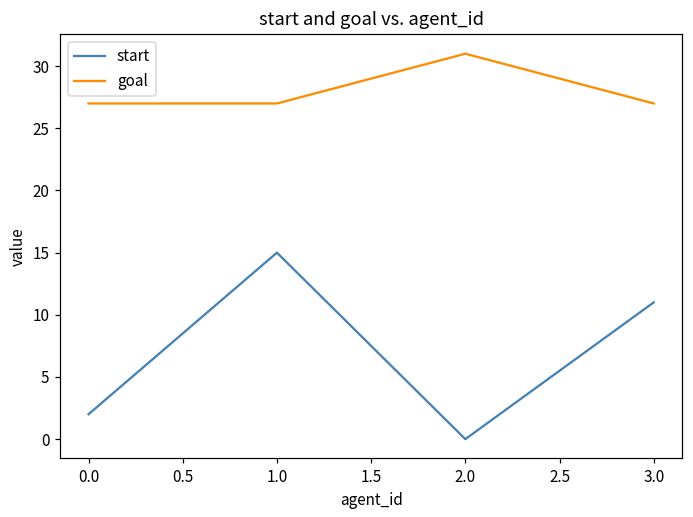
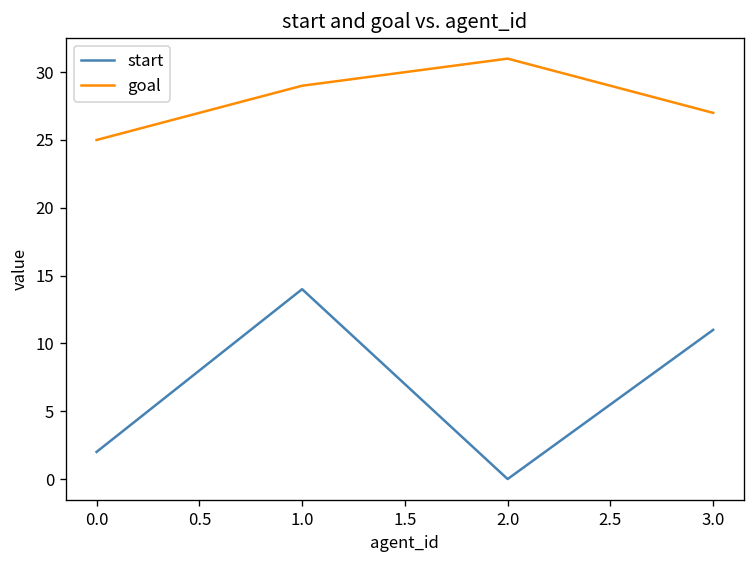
  {
    "start": {
      "0.0": 2,
-     "1.0": 15,
+     "1.0": 14,
      "2.0": 0,
      "3.0": 11
    },
    "goal": {
-     "0.0": 27,
-     "1.0": 27,
+     "0.0": 25,
+     "1.0": 29,
      "2.0": 31,
      "3.0": 27
    }
  }
